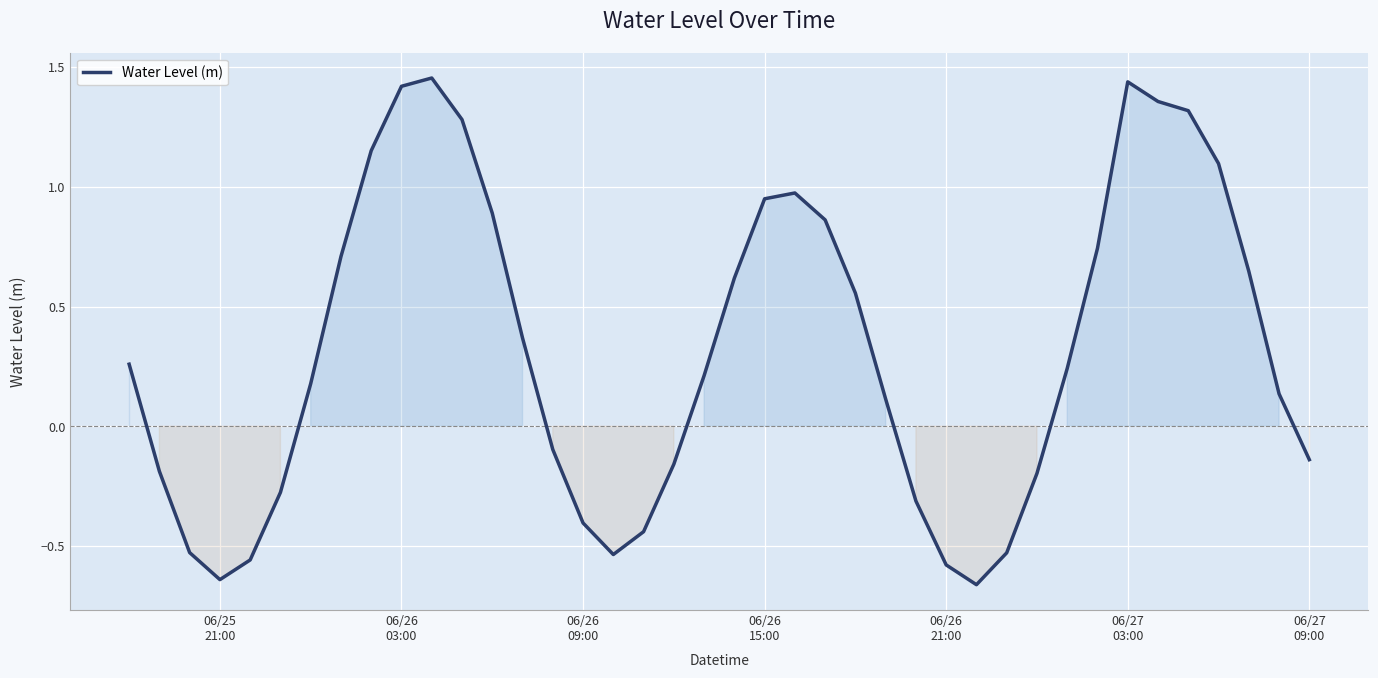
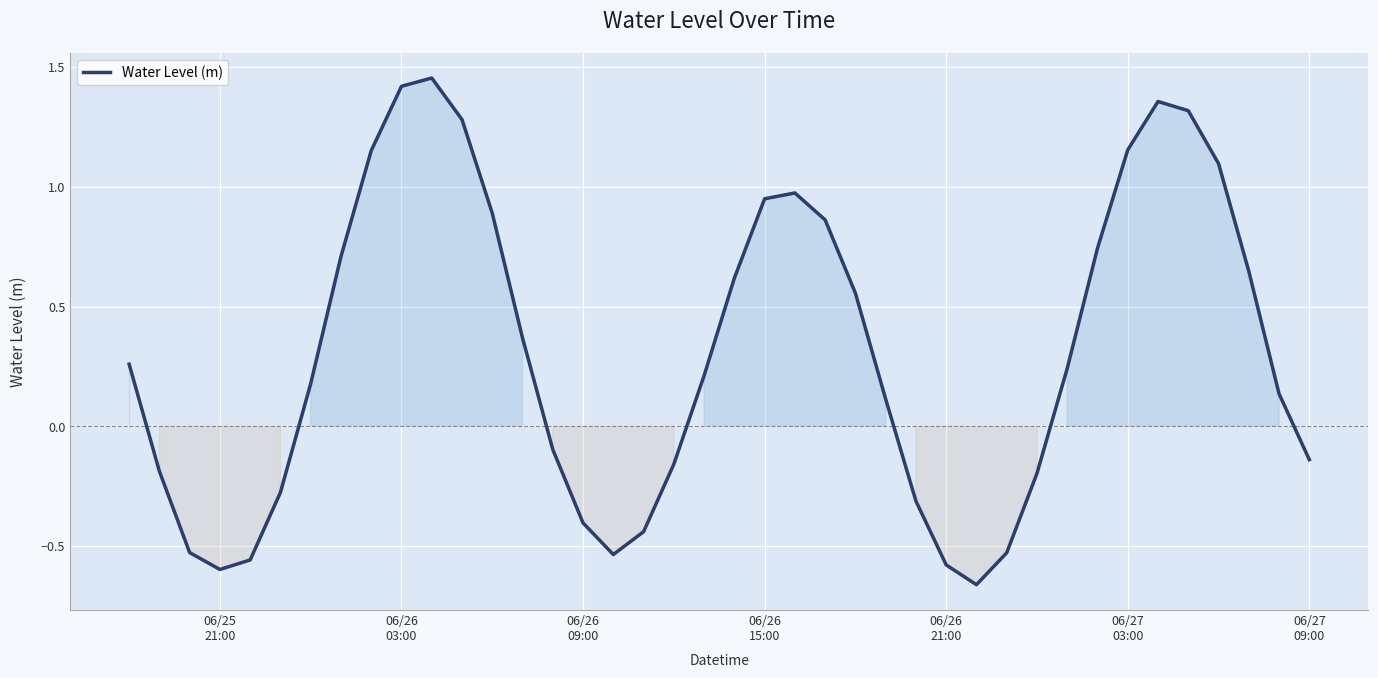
  {
-   "06/25 21:00": -0.64,
+   "06/25 21:00": -0.60,
    "06/26 03:00": 1.42,
    "06/26 09:00": -0.40,
    "06/26 15:00": 0.95,
    "06/26 21:00": -0.58,
-   "06/27 03:00": 1.44,
+   "06/27 03:00": 1.15,
    "06/27 09:00": -0.14
  }
